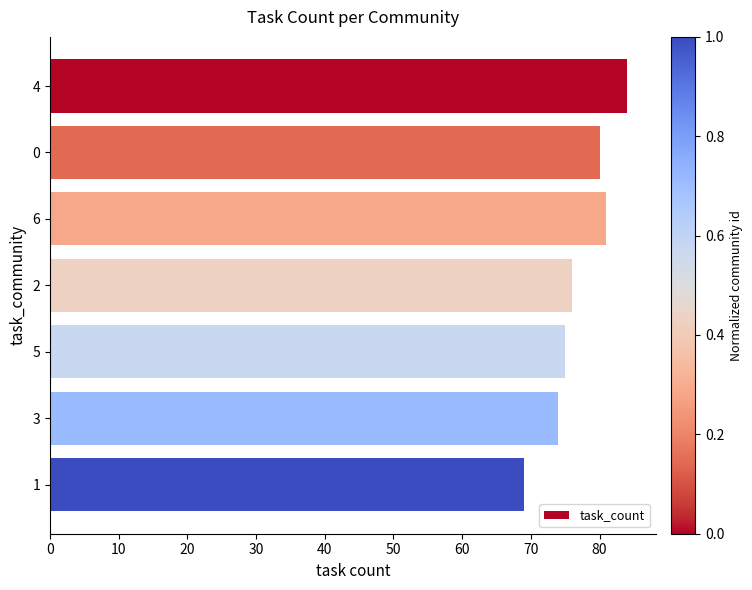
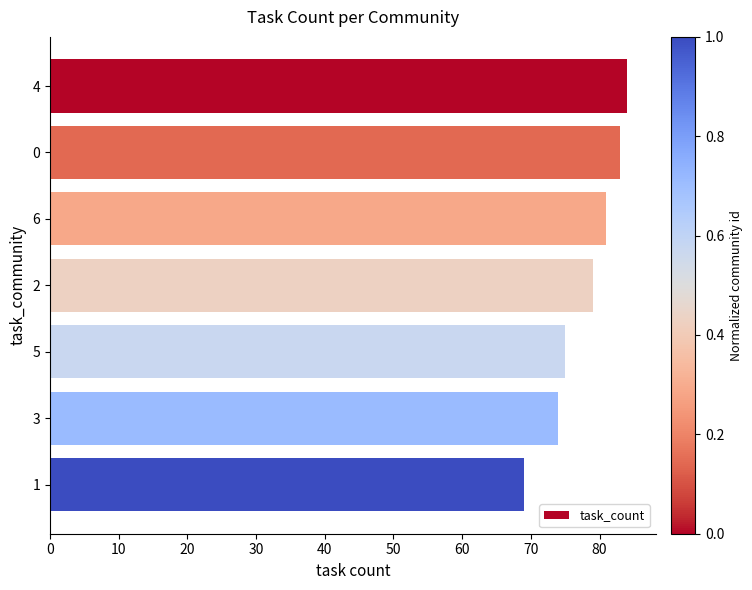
  {
    "4": 84,
-   "0": 80,
+   "0": 83,
    "6": 81,
-   "2": 76,
+   "2": 79,
    "5": 75,
    "3": 74,
    "1": 69
  }
